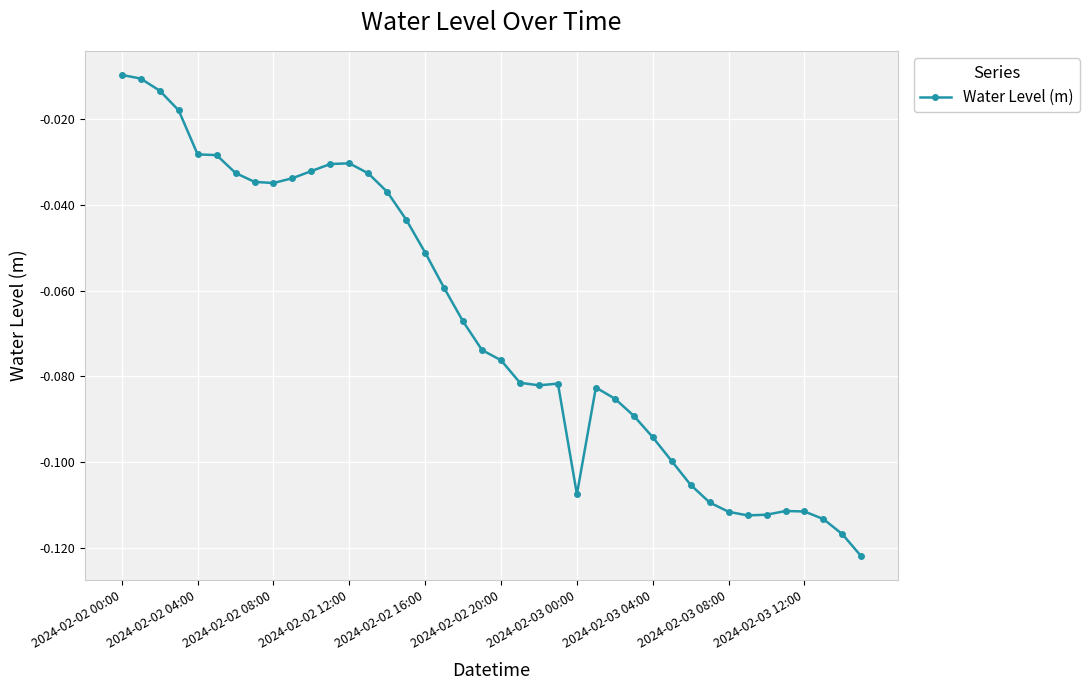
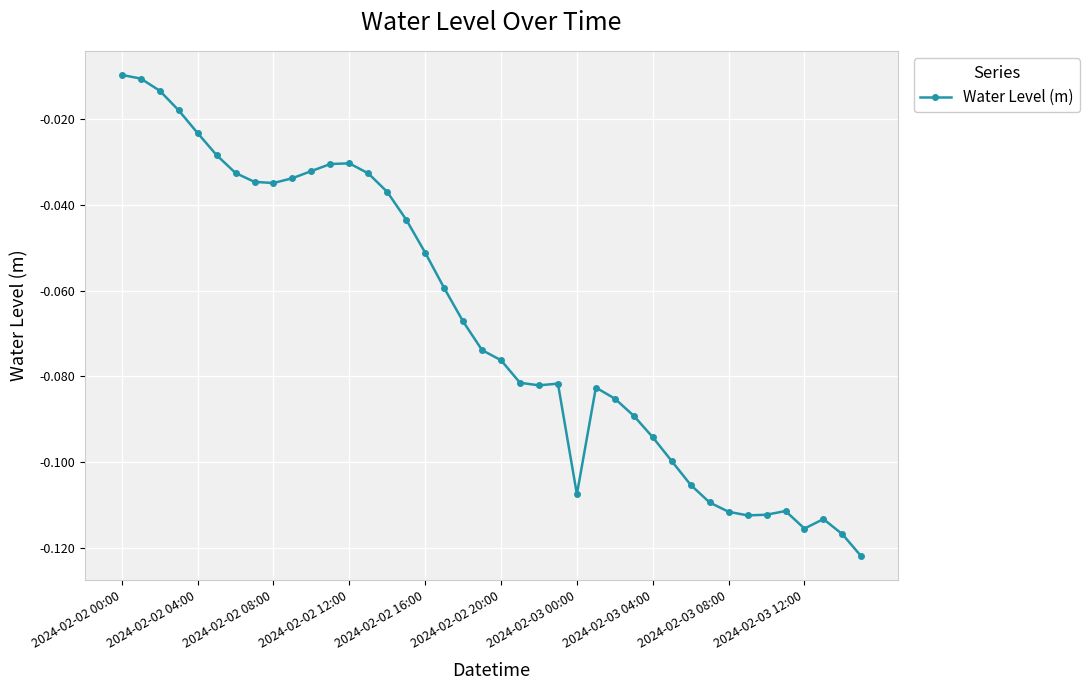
  {
    "2024-02-02 00:00": -0.010,
-   "2024-02-02 04:00": -0.028,
+   "2024-02-02 04:00": -0.023,
    "2024-02-02 08:00": -0.035,
    "2024-02-02 12:00": -0.030,
    "2024-02-02 16:00": -0.051,
    "2024-02-02 20:00": -0.076,
    "2024-02-03 00:00": -0.107,
    "2024-02-03 04:00": -0.094,
    "2024-02-03 08:00": -0.112,
-   "2024-02-03 12:00": -0.111
+   "2024-02-03 12:00": -0.115
  }
